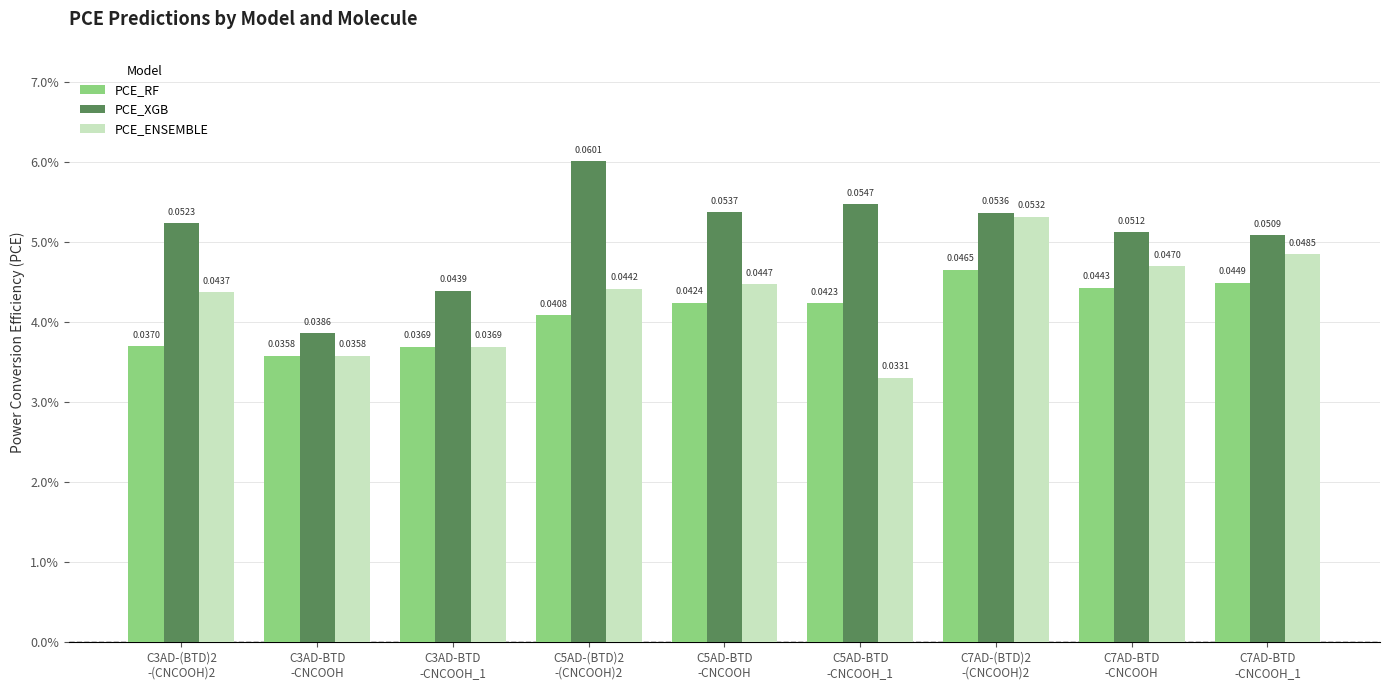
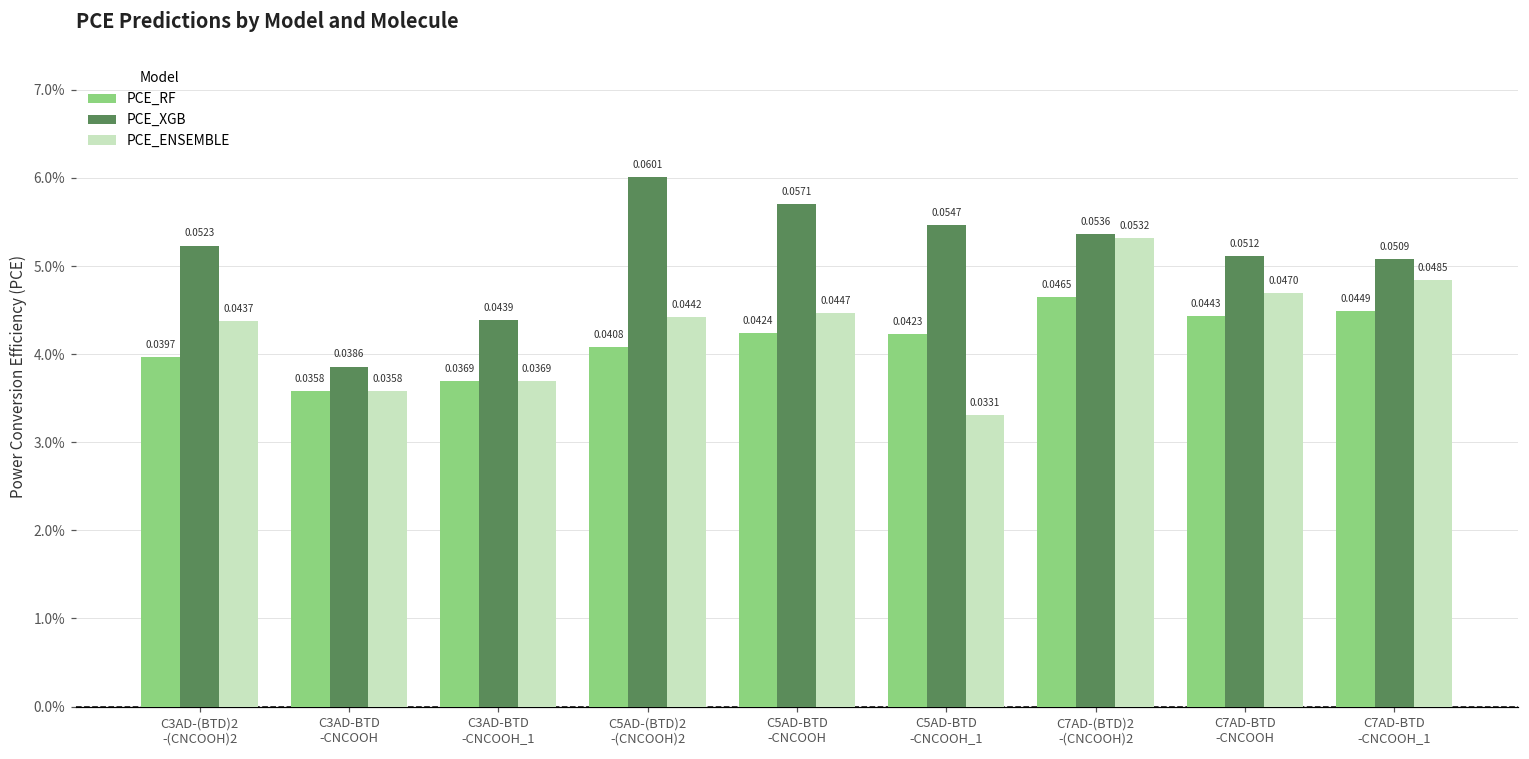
  {
    "PCE_RF": {
-     "C3AD-(BTD)2 -(CNCOOH)2": 0.0370,
+     "C3AD-(BTD)2 -(CNCOOH)2": 0.0397,
      "C3AD-BTD -CNCOOH": 0.0358,
      "C3AD-BTD -CNCOOH_1": 0.0369,
      "C5AD-(BTD)2 -(CNCOOH)2": 0.0408,
      "C5AD-BTD -CNCOOH": 0.0424,
      "C5AD-BTD -CNCOOH_1": 0.0423,
      "C7AD-(BTD)2 -(CNCOOH)2": 0.0465,
      "C7AD-BTD -CNCOOH": 0.0443,
      "C7AD-BTD -CNCOOH_1": 0.0449
    },
    "PCE_XGB": {
      "C3AD-(BTD)2 -(CNCOOH)2": 0.0523,
      "C3AD-BTD -CNCOOH": 0.0386,
      "C3AD-BTD -CNCOOH_1": 0.0439,
      "C5AD-(BTD)2 -(CNCOOH)2": 0.0601,
-     "C5AD-BTD -CNCOOH": 0.0537,
+     "C5AD-BTD -CNCOOH": 0.0571,
      "C5AD-BTD -CNCOOH_1": 0.0547,
      "C7AD-(BTD)2 -(CNCOOH)2": 0.0536,
      "C7AD-BTD -CNCOOH": 0.0512,
      "C7AD-BTD -CNCOOH_1": 0.0509
    },
    "PCE_ENSEMBLE": {
      "C3AD-(BTD)2 -(CNCOOH)2": 0.0437,
      "C3AD-BTD -CNCOOH": 0.0358,
      "C3AD-BTD -CNCOOH_1": 0.0369,
      "C5AD-(BTD)2 -(CNCOOH)2": 0.0442,
      "C5AD-BTD -CNCOOH": 0.0447,
      "C5AD-BTD -CNCOOH_1": 0.0331,
      "C7AD-(BTD)2 -(CNCOOH)2": 0.0532,
      "C7AD-BTD -CNCOOH": 0.0470,
      "C7AD-BTD -CNCOOH_1": 0.0485
    }
  }
